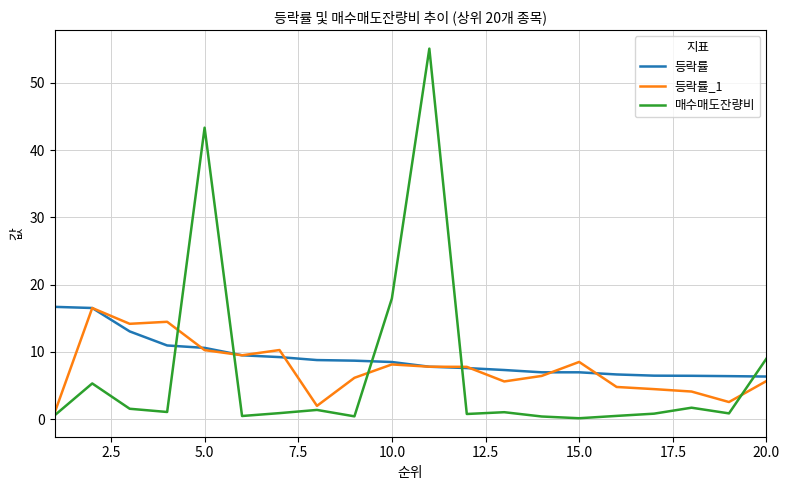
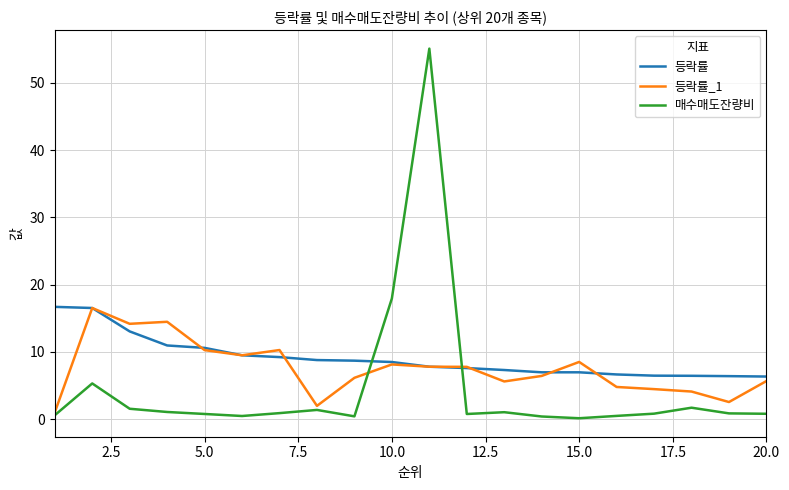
  {
    "등락률": {
      "15.0": 7,
      "20.0": 6
    },
    "등락률_1": {
      "15.0": 9,
      "20.0": 6
    },
    "매수매도잔량비": {
-     "5.0": 43,
+     "5.0": 1,
      "10.0": 18,
      "15.0": 0,
-     "20.0": 9
+     "20.0": 1
    }
  }
